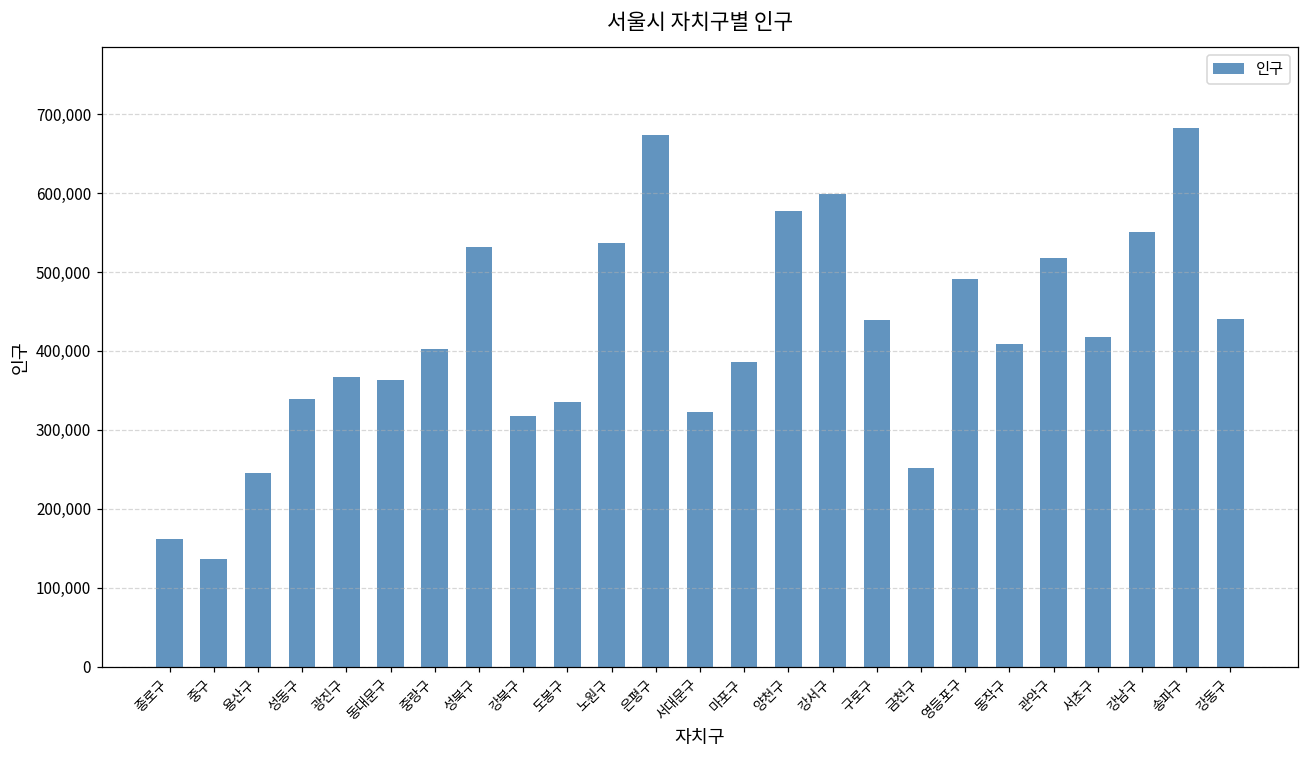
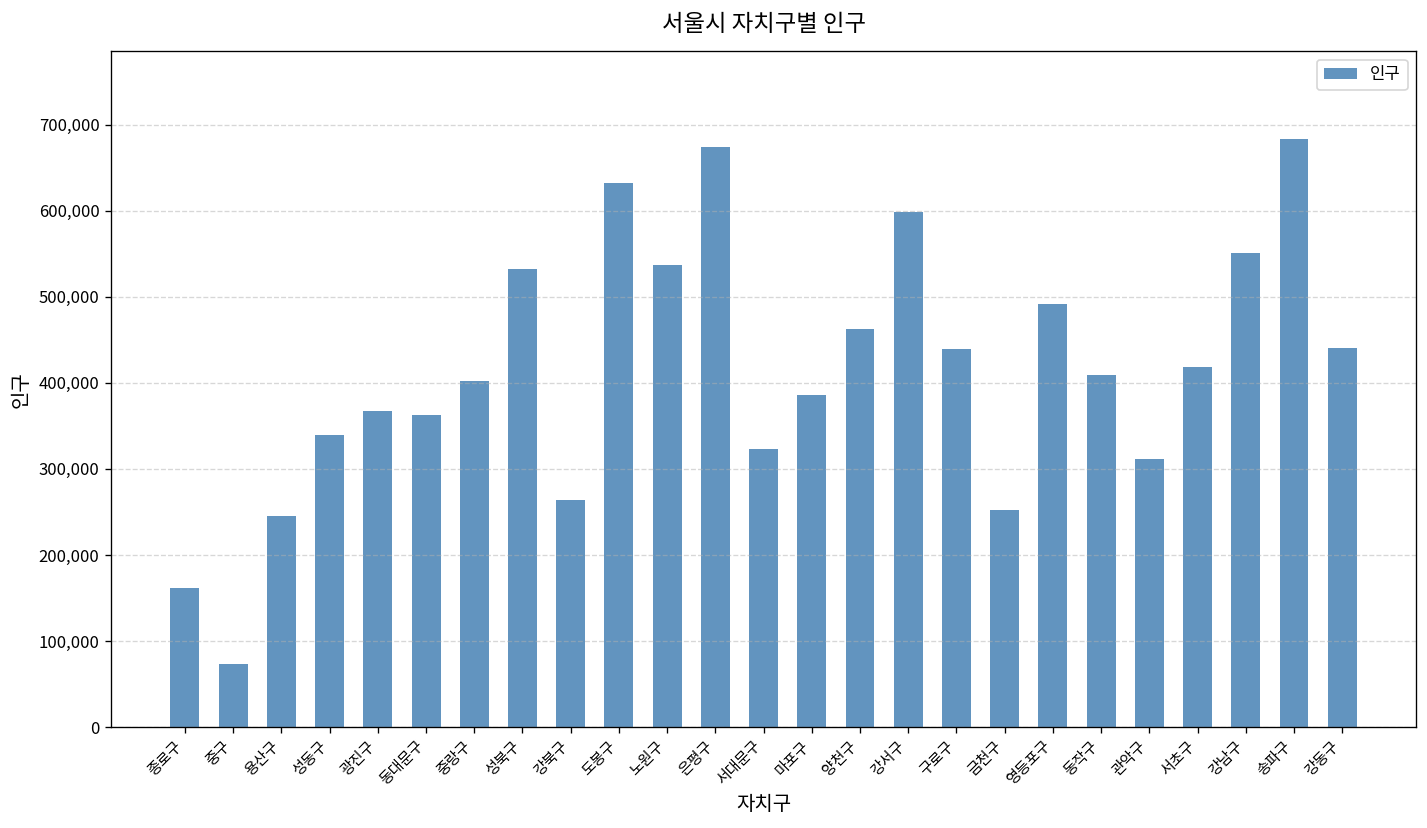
  {
    "종로구": "160,000",
-   "중구": "140,000",
+   "중구": "70,000",
    "용산구": "250,000",
    "성동구": "340,000",
    "광진구": "370,000",
    "동대문구": "360,000",
    "중랑구": "400,000",
    "성북구": "530,000",
-   "강북구": "320,000",
-   "도봉구": "340,000",
+   "강북구": "260,000",
+   "도봉구": "630,000",
    "노원구": "540,000",
    "은평구": "670,000",
    "서대문구": "320,000",
    "마포구": "390,000",
-   "양천구": "580,000",
+   "양천구": "460,000",
    "강서구": "600,000",
    "구로구": "440,000",
    "금천구": "250,000",
    "영등포구": "490,000",
    "동작구": "410,000",
-   "관악구": "520,000",
+   "관악구": "310,000",
    "서초구": "420,000",
    "강남구": "550,000",
    "송파구": "680,000",
    "강동구": "440,000"
  }
